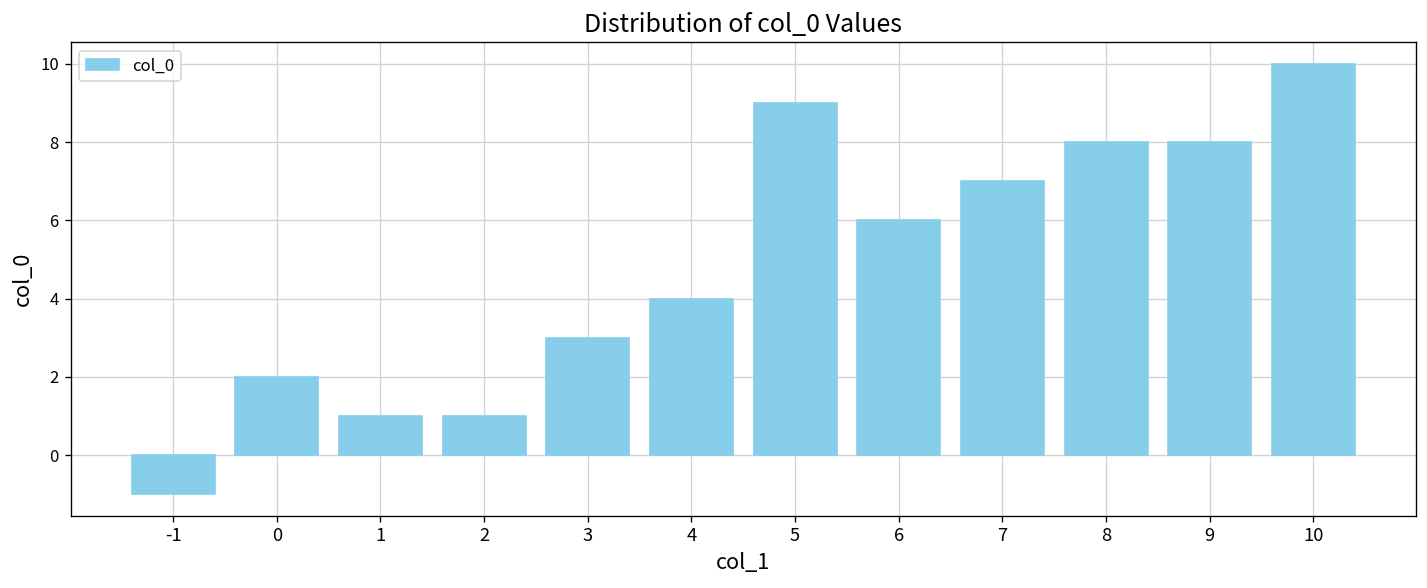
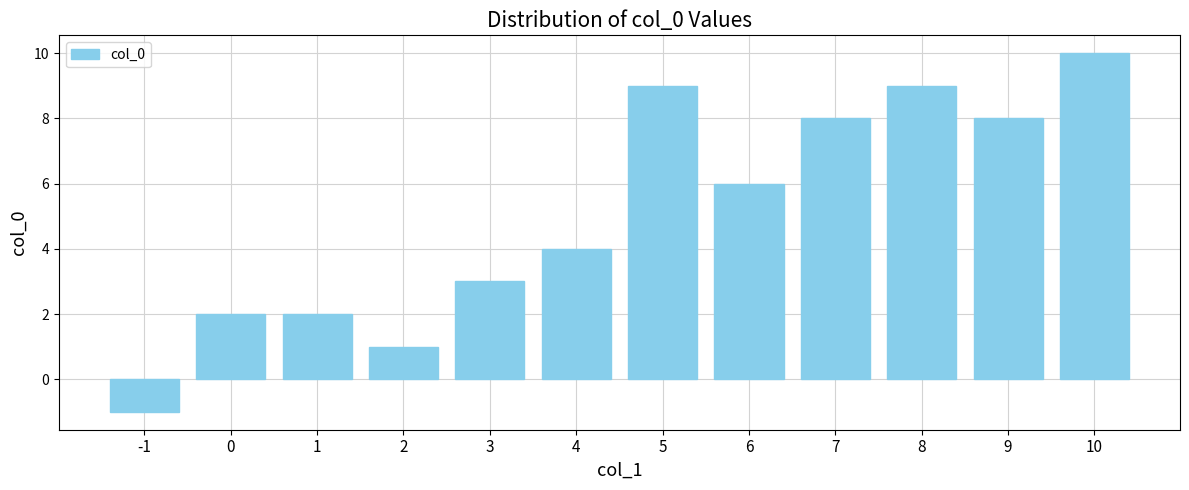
  {
    "-1": -1,
    "0": 2,
-   "1": 1,
+   "1": 2,
    "2": 1,
    "3": 3,
    "4": 4,
    "5": 9,
    "6": 6,
-   "7": 7,
-   "8": 8,
+   "7": 8,
+   "8": 9,
    "9": 8,
    "10": 10
  }
